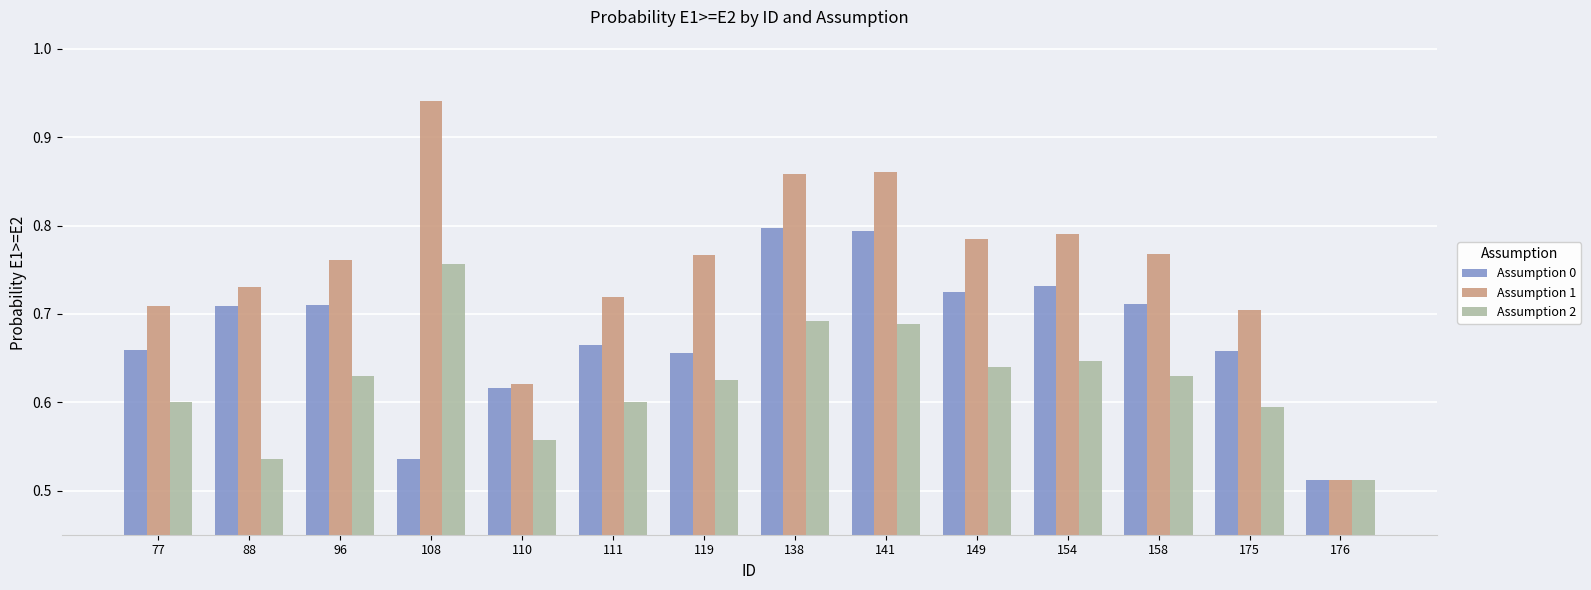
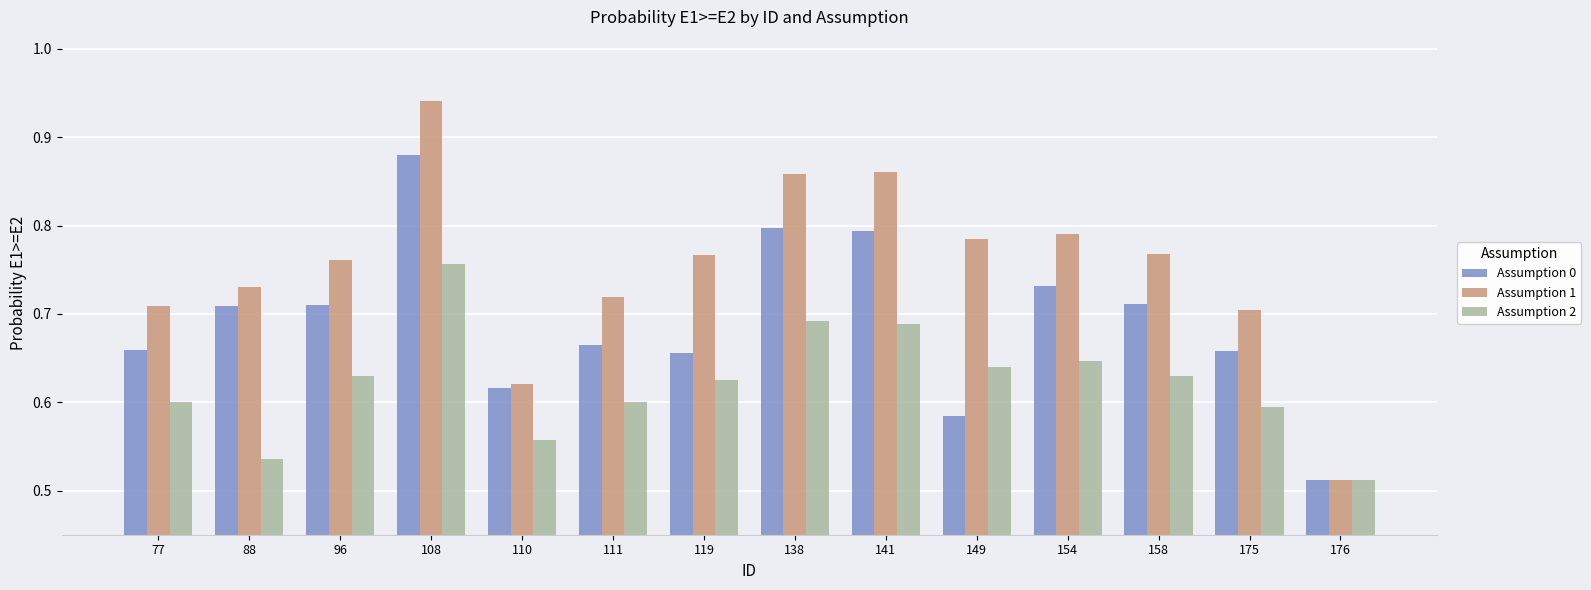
  {
    "Assumption 0": {
      "77": 0.66,
      "88": 0.71,
      "96": 0.71,
-     "108": 0.54,
+     "108": 0.88,
      "110": 0.62,
      "111": 0.66,
      "119": 0.66,
      "138": 0.80,
      "141": 0.79,
-     "149": 0.72,
+     "149": 0.58,
      "154": 0.73,
      "158": 0.71,
      "175": 0.66,
      "176": 0.51
    }
  }
